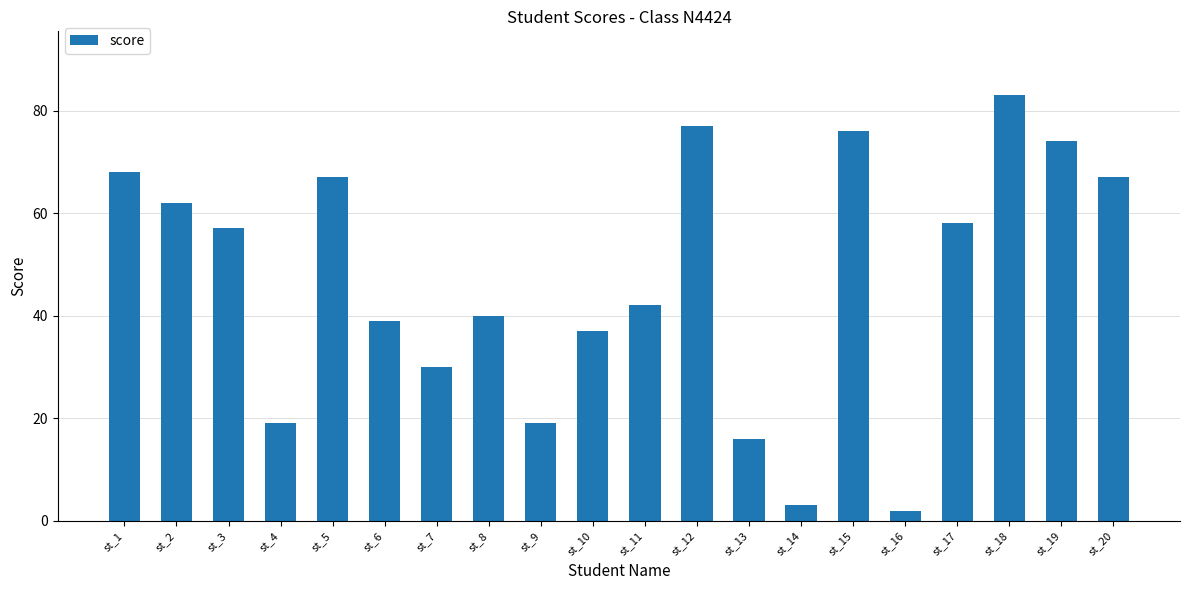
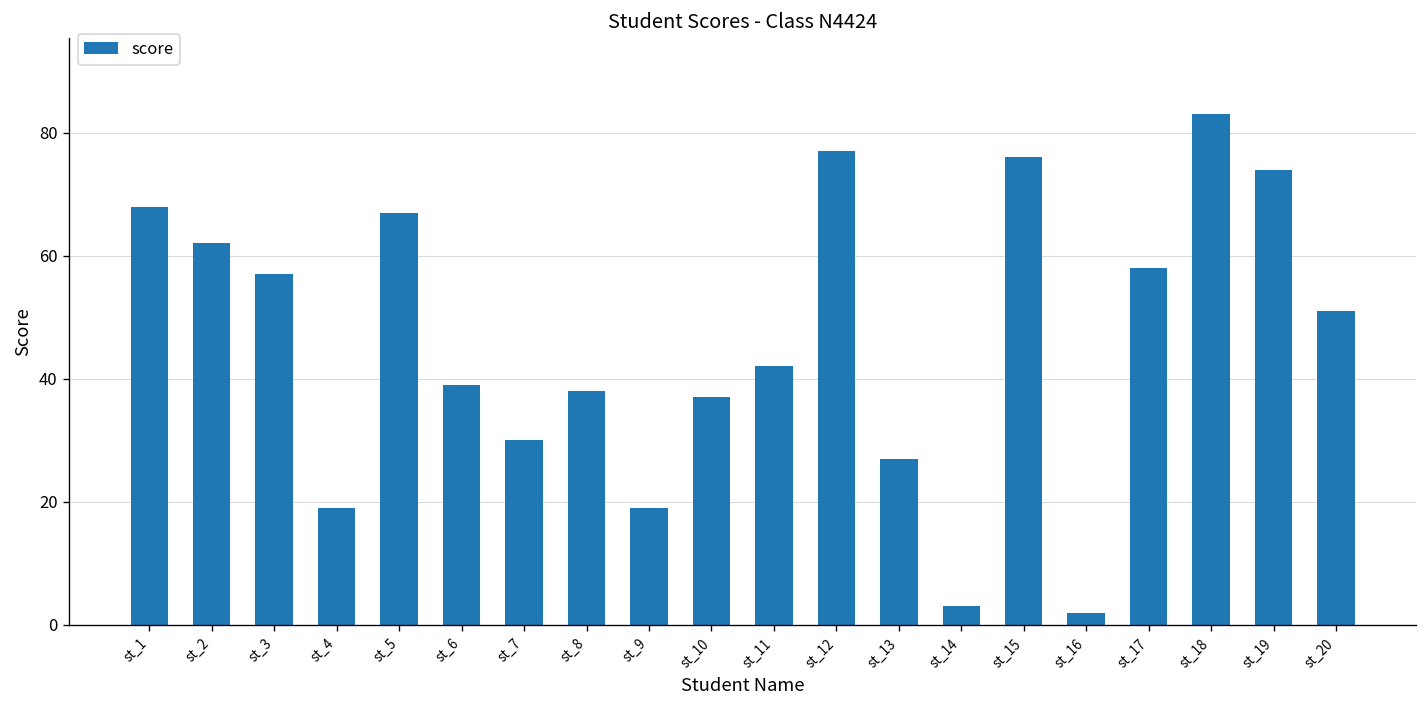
  {
    "st_1": 68,
    "st_2": 62,
    "st_3": 57,
    "st_4": 19,
    "st_5": 67,
    "st_6": 39,
    "st_7": 30,
-   "st_8": 40,
+   "st_8": 38,
    "st_9": 19,
    "st_10": 37,
    "st_11": 42,
    "st_12": 77,
-   "st_13": 16,
+   "st_13": 27,
    "st_14": 3,
    "st_15": 76,
    "st_16": 2,
    "st_17": 58,
    "st_18": 83,
    "st_19": 74,
-   "st_20": 67
+   "st_20": 51
  }
